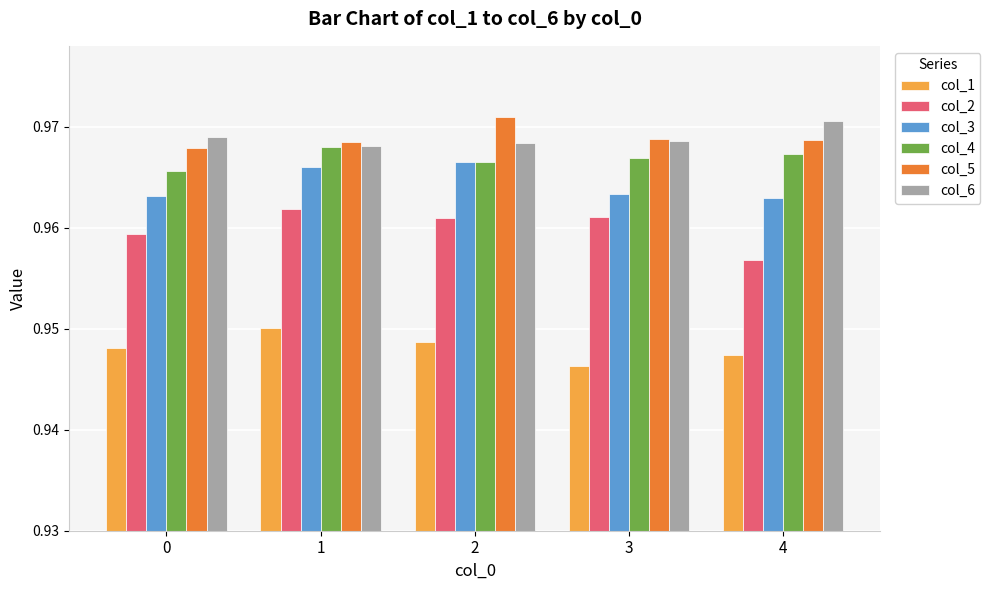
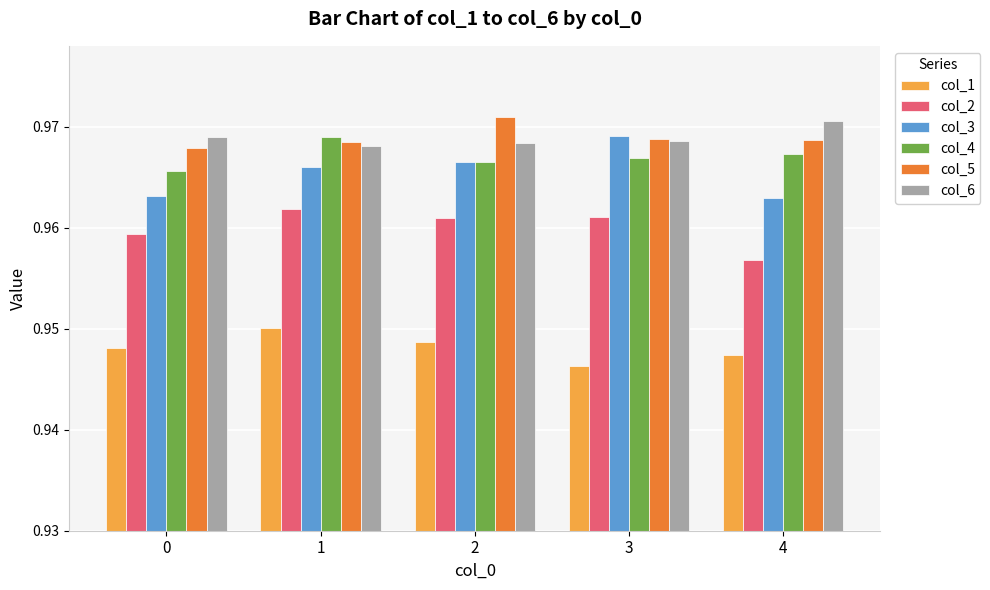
  {
    "col_2": {
      "0": 0.9594,
      "1": 0.9618,
      "2": 0.9610,
      "3": 0.9611,
      "4": 0.9568
    },
    "col_3": {
      "0": 0.9631,
      "1": 0.9660,
      "2": 0.9665,
-     "3": 0.9633,
+     "3": 0.9691,
      "4": 0.9629
    },
    "col_4": {
      "0": 0.9656,
-     "1": 0.968,
+     "1": 0.969,
      "2": 0.9665,
      "3": 0.967,
      "4": 0.9673
    },
    "col_6": {
      "0": 0.9690,
      "1": 0.9681,
      "2": 0.9684,
      "3": 0.9686,
      "4": 0.9706
    }
  }
